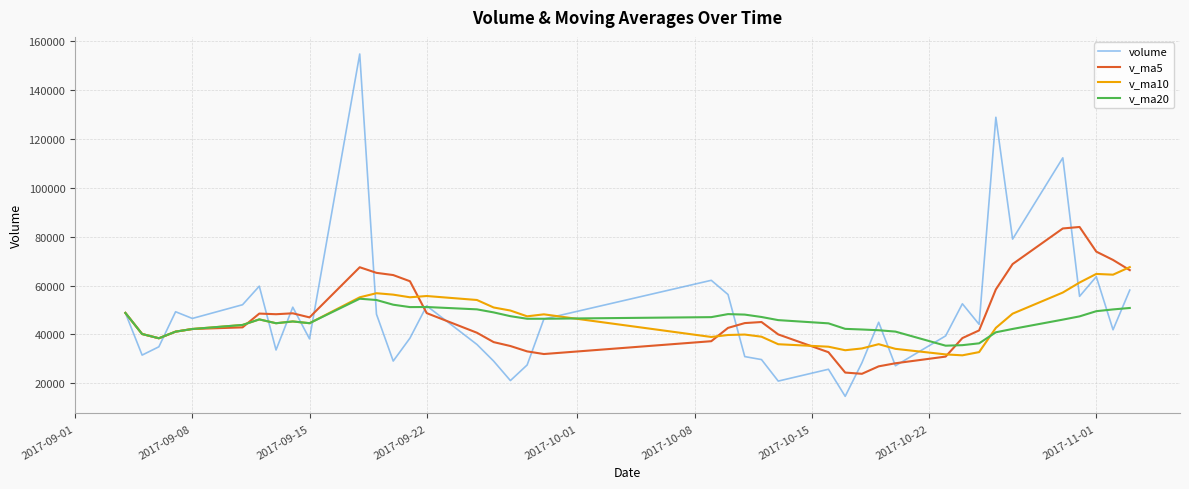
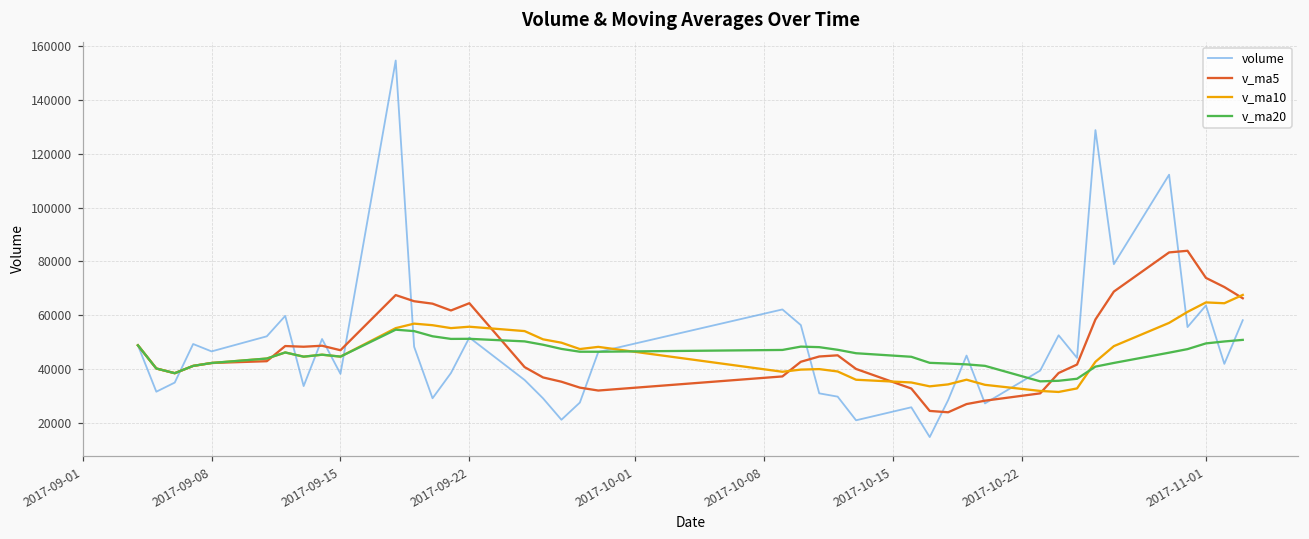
  {
    "volume": {
      "2017-09-08": 47000,
      "2017-09-15": 38000,
      "2017-11-01": 64000
    },
    "v_ma5": {
      "2017-09-15": 47000,
-     "2017-09-22": 49000,
+     "2017-09-22": 64000,
      "2017-11-01": 74000
    },
    "v_ma10": {
      "2017-09-22": 56000,
      "2017-11-01": 65000
    },
    "v_ma20": {
      "2017-11-01": 50000
    }
  }
